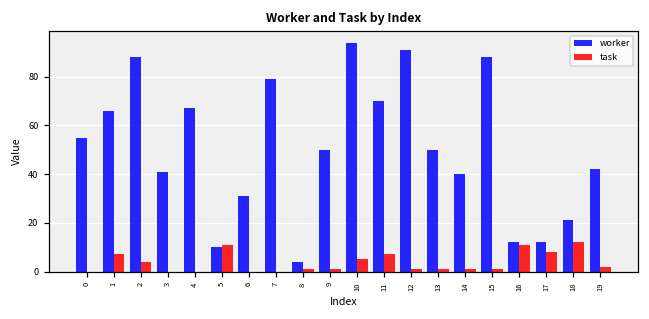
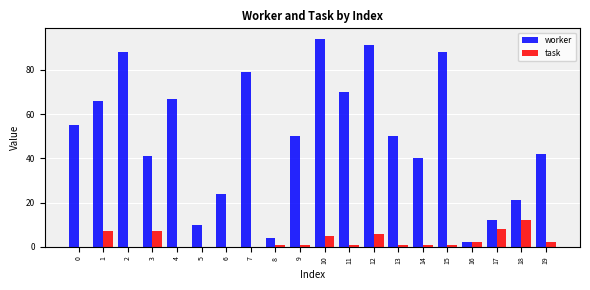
  {
    "worker": {
      "0": 55,
      "1": 66,
      "2": 88,
      "3": 41,
      "4": 67,
      "5": 10,
-     "6": 31,
+     "6": 24,
      "7": 79,
      "8": 4,
      "9": 50,
      "10": 94,
      "11": 70,
      "12": 91,
      "13": 50,
      "14": 40,
      "15": 88,
-     "16": 12,
+     "16": 2,
      "17": 12,
      "18": 21,
      "19": 42
    },
    "task": {
      "0": 0,
      "1": 7,
-     "2": 4,
-     "3": 0,
+     "2": 0,
+     "3": 7,
      "4": 0,
-     "5": 11,
+     "5": 0,
      "6": 0,
      "7": 0,
      "10": 5,
-     "11": 7,
-     "12": 1,
-     "16": 11,
+     "11": 1,
+     "12": 6,
+     "16": 2,
      "17": 8,
      "18": 12,
      "19": 2
    }
  }
